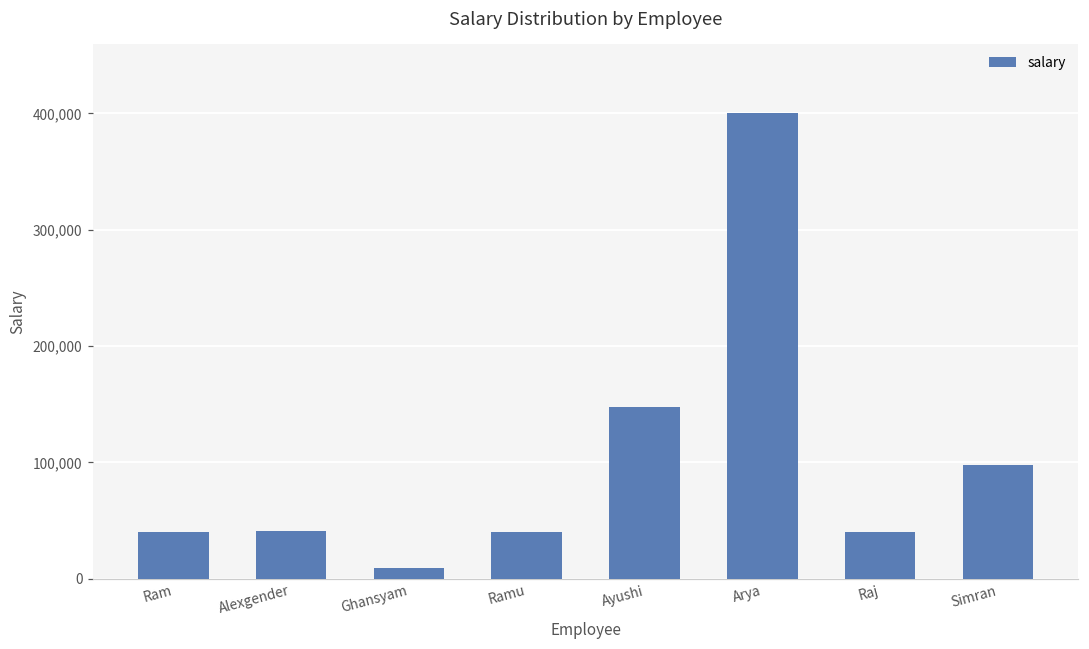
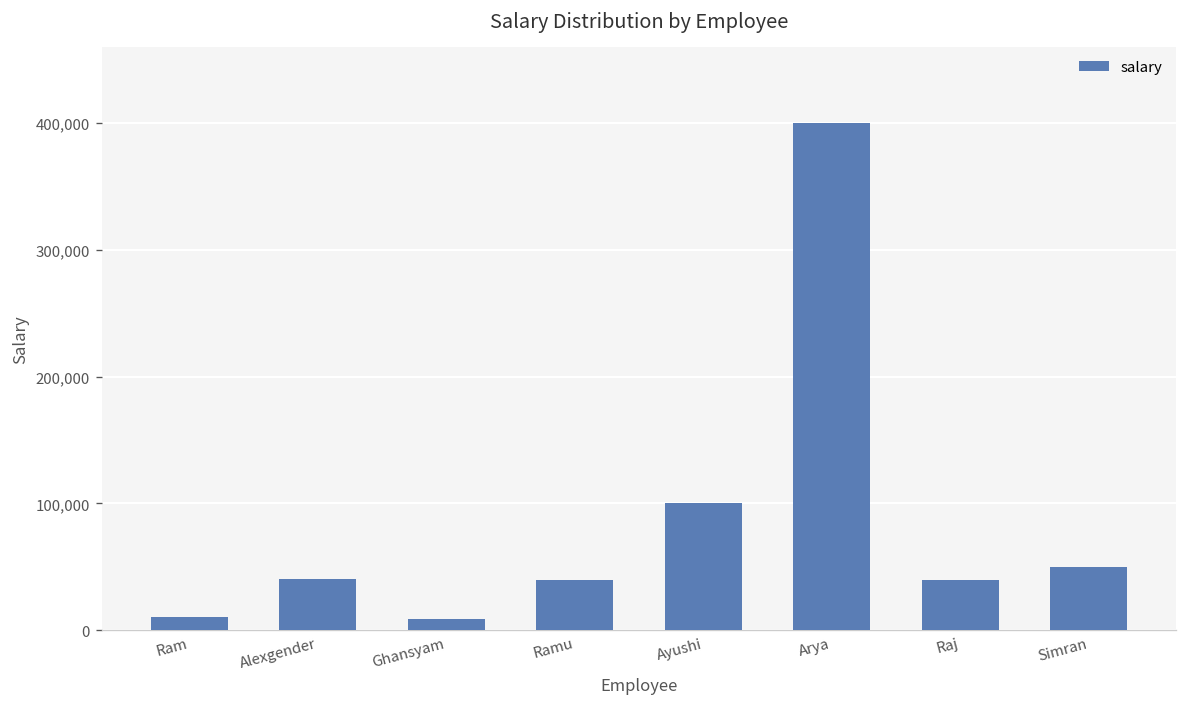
  {
-   "Ram": "40,000",
+   "Ram": "10,000",
    "Alexgender": "41,000",
    "Ghansyam": "9,000",
    "Ramu": "40,000",
-   "Ayushi": "147,000",
+   "Ayushi": "100,000",
    "Arya": "400,000",
    "Raj": "40,000",
-   "Simran": "98,000"
+   "Simran": "50,000"
  }
